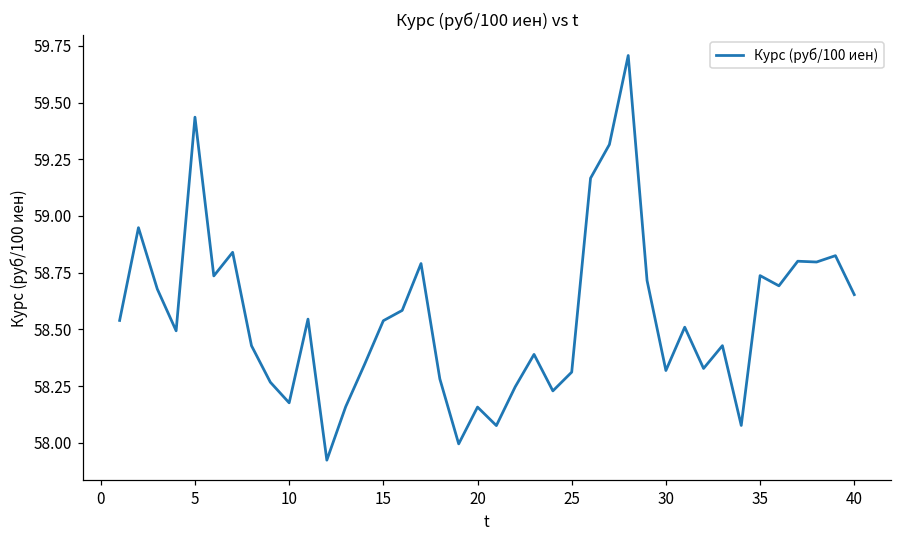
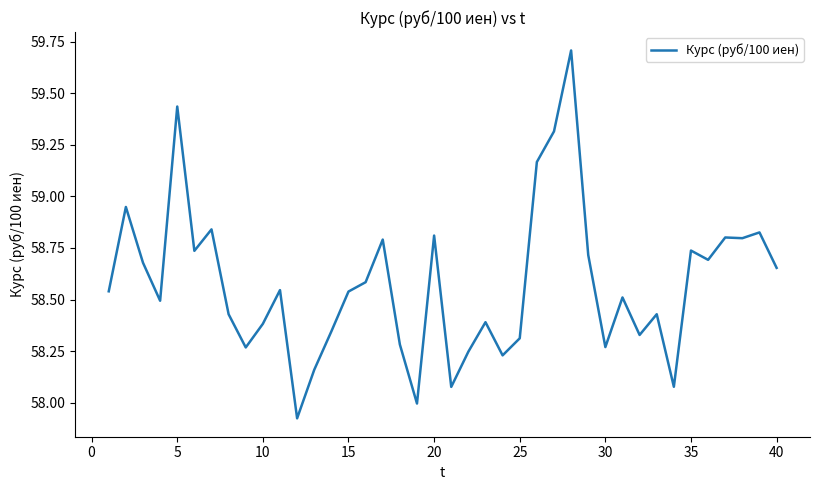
  {
    "5": 59.44,
-   "10": 58.18,
+   "10": 58.38,
    "15": 58.54,
-   "20": 58.16,
+   "20": 58.81,
    "25": 58.31,
-   "30": 58.32,
+   "30": 58.27,
    "35": 58.74,
    "40": 58.65
  }
